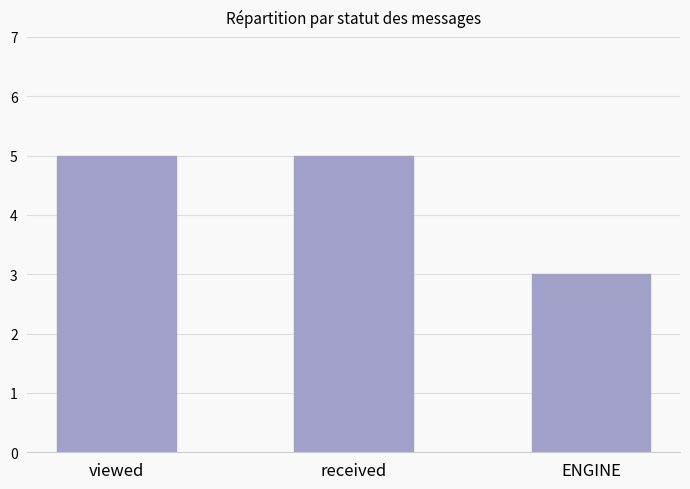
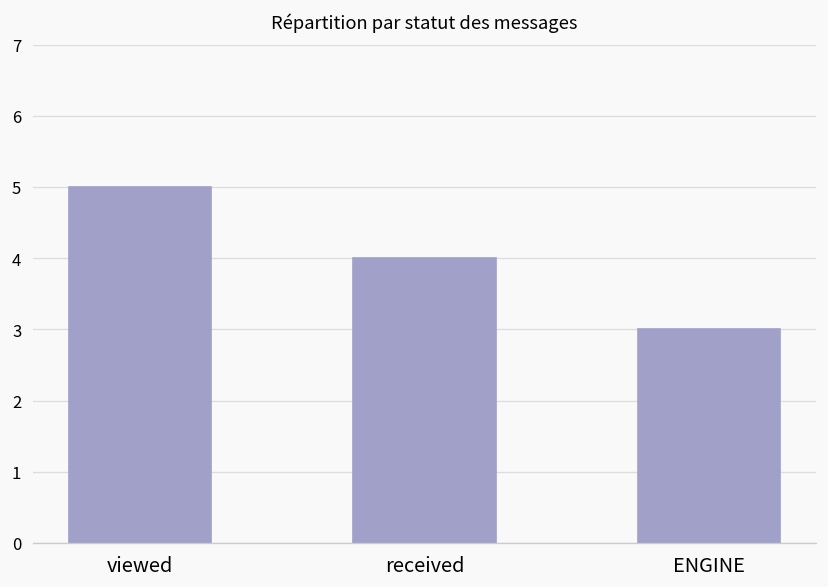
  {
    "viewed": 5,
-   "received": 5,
+   "received": 4,
    "ENGINE": 3
  }
